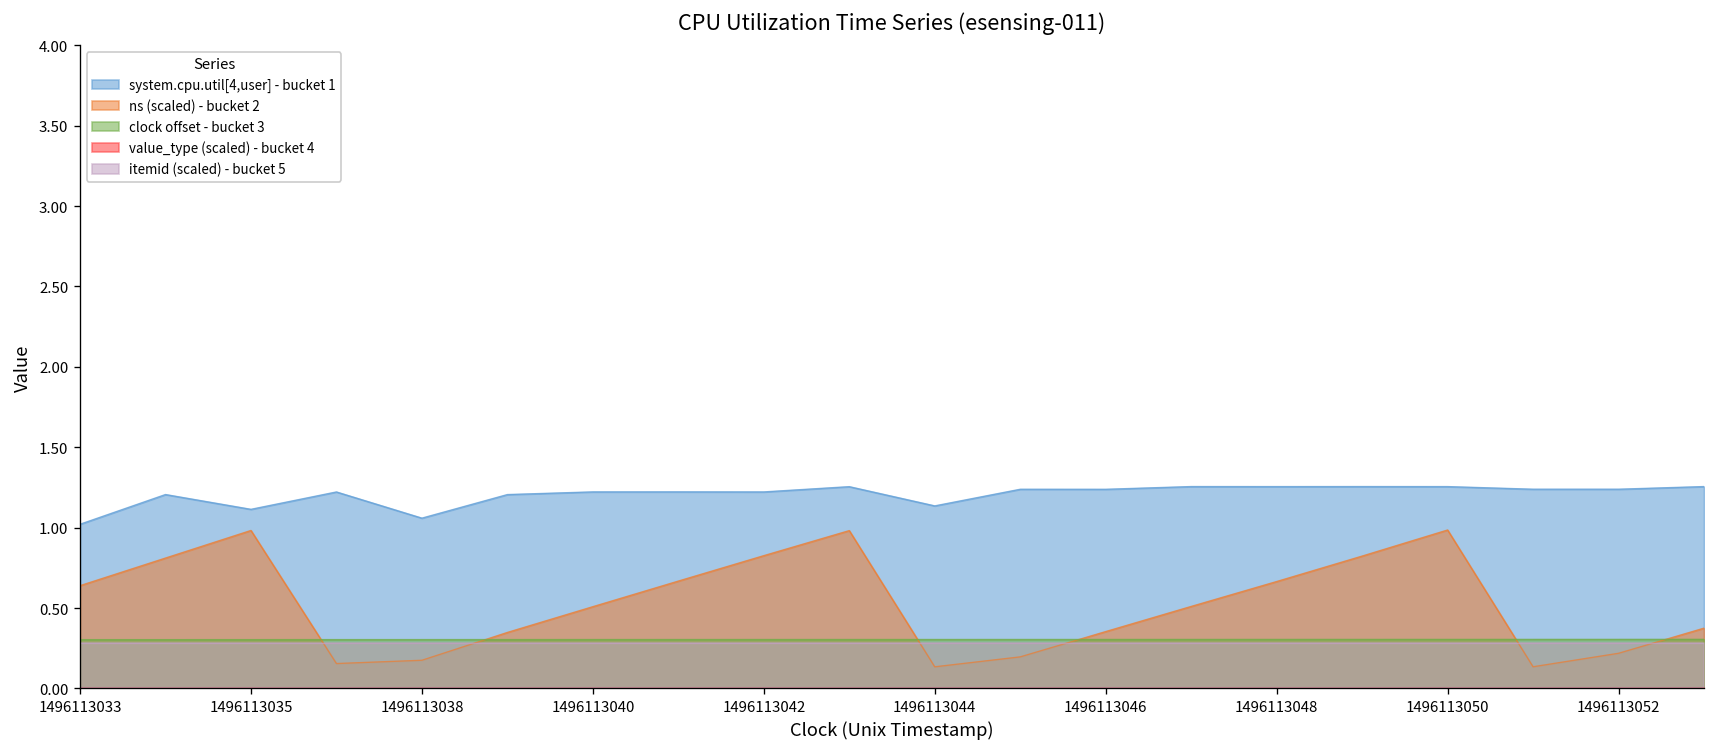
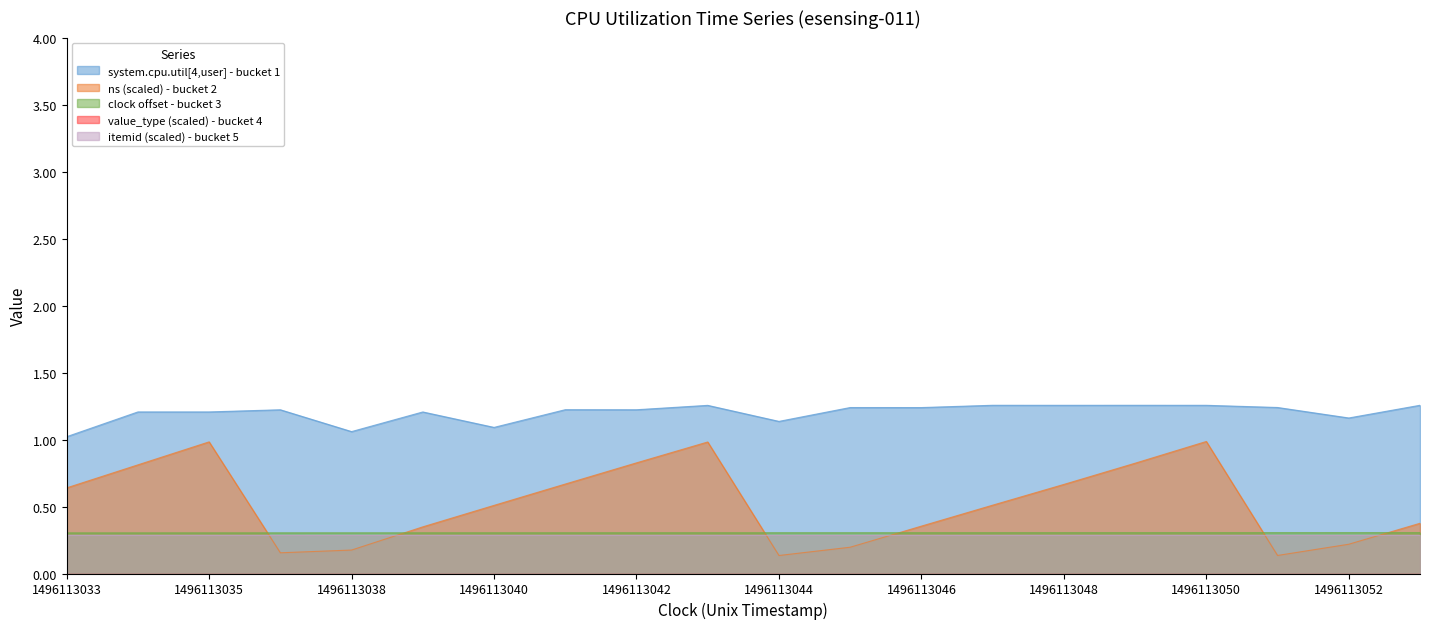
  {
    "system.cpu.util[4,user] - bucket 1": {
      "1496113033": 1.02,
-     "1496113035": 1.11,
+     "1496113035": 1.21,
      "1496113038": 1.06,
-     "1496113040": 1.22,
+     "1496113040": 1.09,
      "1496113042": 1.22,
      "1496113044": 1.14,
      "1496113046": 1.24,
      "1496113048": 1.26,
      "1496113050": 1.26,
-     "1496113052": 1.24
+     "1496113052": 1.16
    },
    "clock offset - bucket 3": {
      "1496113035": 0.30,
      "1496113038": 0.30,
      "1496113040": 0.30,
      "1496113042": 0.30,
      "1496113044": 0.30,
      "1496113046": 0.30,
      "1496113048": 0.30,
      "1496113050": 0.31,
      "1496113052": 0.31
    },
    "itemid (scaled) - bucket 5": {
      "1496113035": 0.28,
      "1496113038": 0.28,
      "1496113040": 0.28,
      "1496113042": 0.28,
      "1496113044": 0.28,
      "1496113046": 0.28,
      "1496113048": 0.28,
      "1496113050": 0.28,
      "1496113052": 0.28
    }
  }
